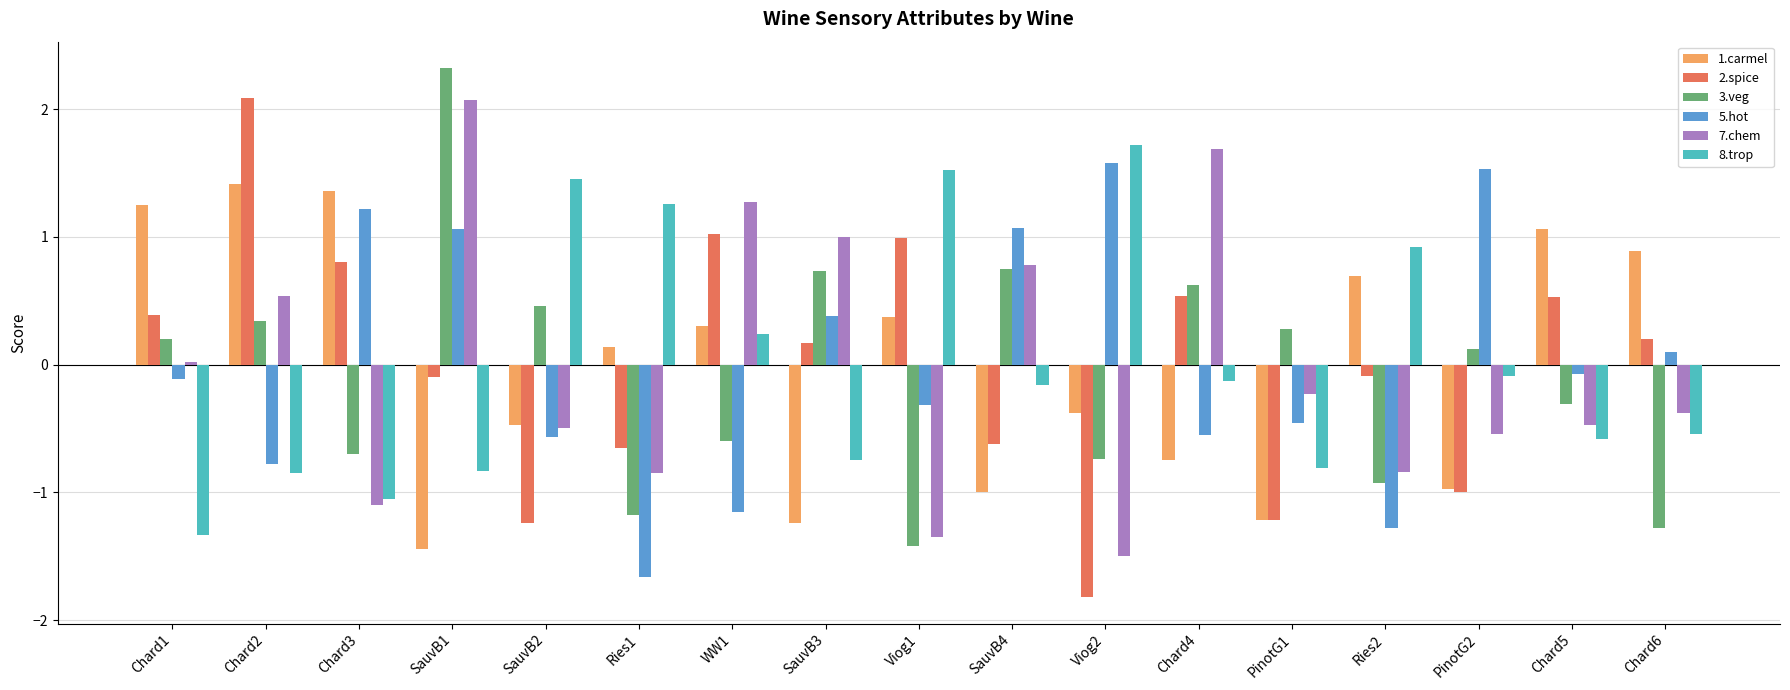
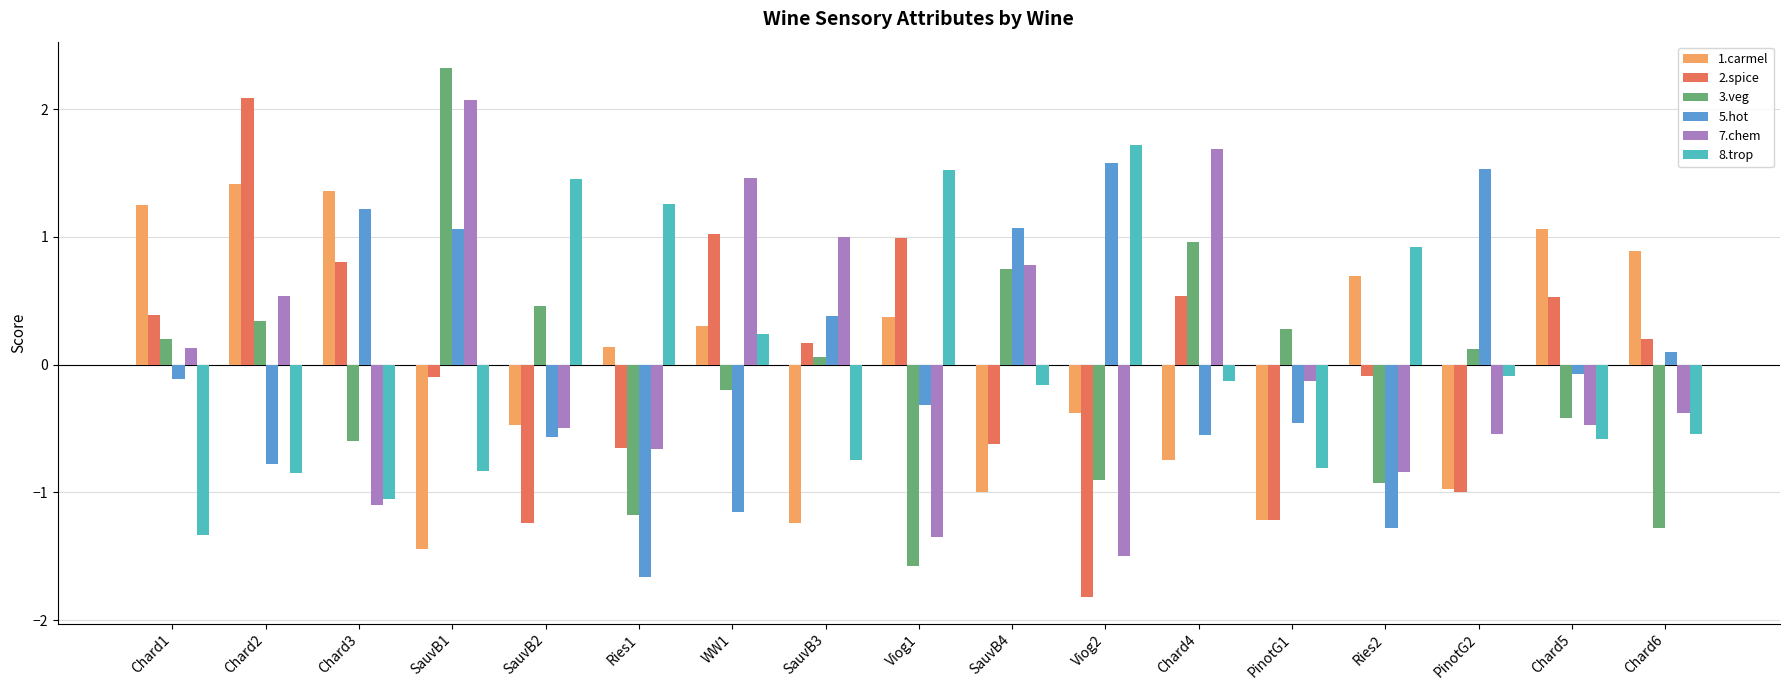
  {
    "3.veg": {
      "Chard1": 0.20,
      "Chard2": 0.34,
-     "Chard3": -0.7,
+     "Chard3": -0.6,
      "SauvB1": 2.32,
      "SauvB2": 0.46,
      "Ries1": -1.18,
-     "WW1": -0.6,
-     "SauvB3": 0.73,
-     "Viog1": -1.42,
+     "WW1": -0.2,
+     "SauvB3": 0.06,
+     "Viog1": -1.58,
      "SauvB4": 0.75,
-     "Viog2": -0.74,
-     "Chard4": 0.62,
+     "Viog2": -0.90,
+     "Chard4": 0.96,
      "PinotG1": 0.28,
      "Ries2": -0.93,
      "PinotG2": 0.12,
-     "Chard5": -0.31,
+     "Chard5": -0.42,
      "Chard6": -1.28
    },
    "7.chem": {
-     "Chard1": 0.02,
+     "Chard1": 0.13,
      "Chard2": 0.54,
      "Chard3": -1.10,
      "SauvB1": 2.07,
      "SauvB2": -0.50,
-     "Ries1": -0.85,
-     "WW1": 1.27,
+     "Ries1": -0.66,
+     "WW1": 1.46,
      "SauvB3": 1.00,
      "Viog1": -1.35,
      "SauvB4": 0.78,
      "Viog2": -1.50,
      "Chard4": 1.69,
-     "PinotG1": -0.23,
+     "PinotG1": -0.13,
      "Ries2": -0.84,
      "PinotG2": -0.54,
      "Chard5": -0.47,
      "Chard6": -0.38
    }
  }
